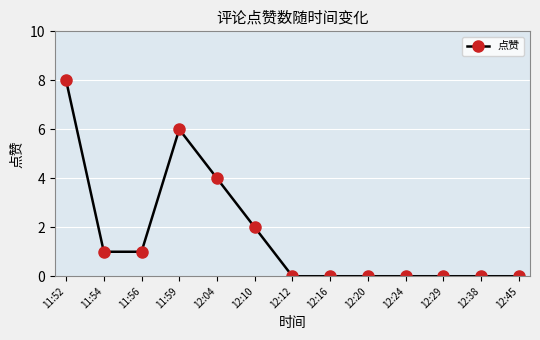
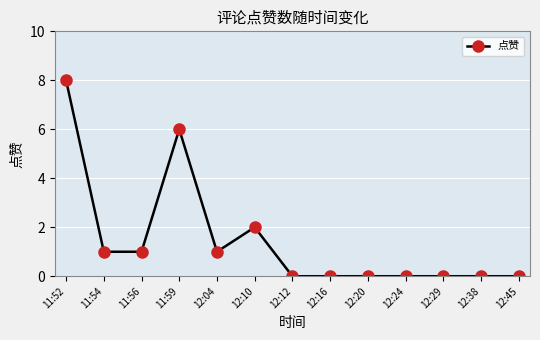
  {
    "11:52": 8,
    "11:54": 1,
    "11:56": 1,
    "11:59": 6,
-   "12:04": 4,
+   "12:04": 1,
    "12:10": 2,
    "12:12": 0,
    "12:16": 0,
    "12:20": 0,
    "12:24": 0,
    "12:29": 0,
    "12:38": 0,
    "12:45": 0
  }
